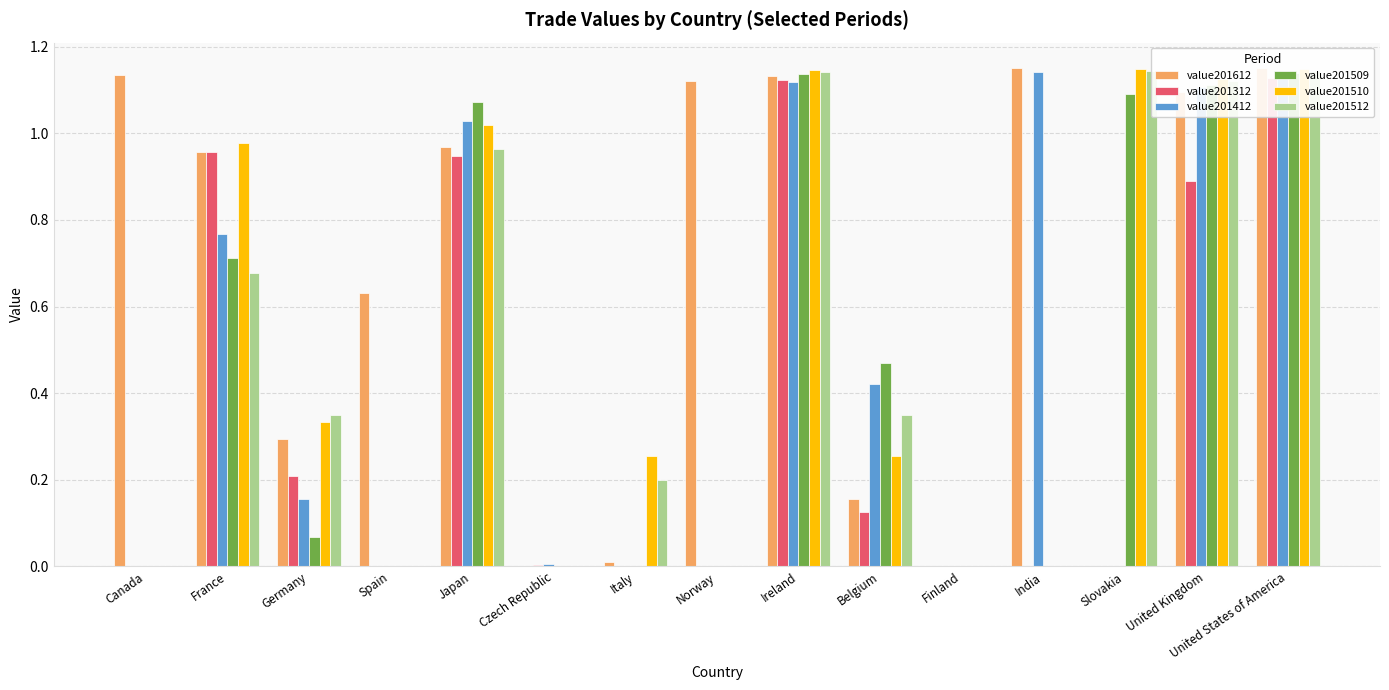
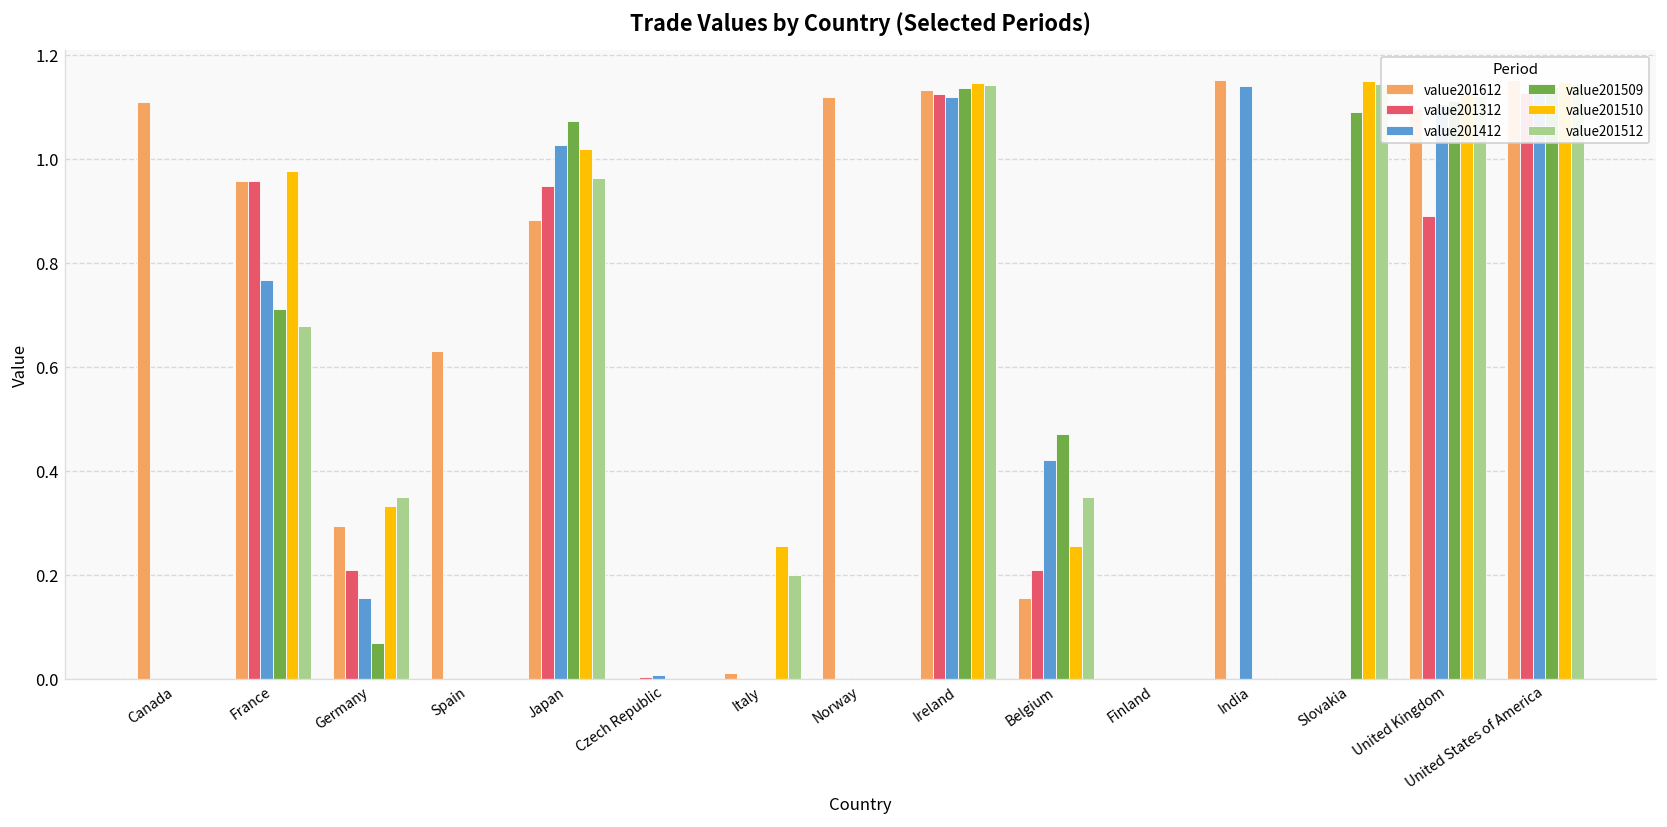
  {
    "value201612": {
-     "Canada": 1.13,
+     "Canada": 1.11,
      "France": 0.96,
      "Germany": 0.29,
      "Spain": 0.63,
-     "Japan": 0.97,
+     "Japan": 0.88,
      "Czech Republic": 0.00,
      "Italy": 0.01,
      "Norway": 1.12,
      "Ireland": 1.13,
      "Belgium": 0.15,
      "Finland": 0.00,
      "India": 1.15,
      "Slovakia": 0.00
    },
    "value201312": {
      "Canada": 0.00,
      "France": 0.96,
      "Germany": 0.21,
      "Spain": 0.00,
      "Japan": 0.95,
      "Italy": 0.00,
      "Norway": 0.00,
      "Ireland": 1.12,
-     "Belgium": 0.13,
+     "Belgium": 0.21,
      "Finland": 0.00,
      "India": 0.00,
      "Slovakia": 0.00,
      "United Kingdom": 0.89
    },
    "value201412": {
      "Canada": 0.00,
      "France": 0.77,
      "Germany": 0.15,
      "Spain": 0.00,
      "Japan": 1.03,
      "Czech Republic": 0.01,
      "Italy": 0.00,
      "Norway": 0.00,
      "Ireland": 1.12,
      "Belgium": 0.42,
      "Finland": 0.00,
      "India": 1.14,
      "Slovakia": 0.00
    },
    "value201509": {
      "Canada": 0.00,
      "France": 0.71,
      "Germany": 0.07,
      "Spain": 0.00,
      "Japan": 1.07,
      "Czech Republic": 0.00,
      "Italy": 0.00,
      "Norway": 0.00,
      "Ireland": 1.14,
      "Belgium": 0.47,
      "Finland": 0.00,
      "India": 0.00,
      "Slovakia": 1.09
    },
    "value201510": {
      "Canada": 0.00,
      "France": 0.98,
      "Germany": 0.33,
      "Spain": 0.00,
      "Japan": 1.02,
      "Czech Republic": 0.00,
      "Italy": 0.26,
      "Norway": 0.00,
      "Ireland": 1.15,
      "Belgium": 0.26,
      "Finland": 0.00,
      "India": 0.00,
      "Slovakia": 1.15
    },
    "value201512": {
      "Canada": 0.00,
      "France": 0.68,
      "Germany": 0.35,
      "Spain": 0.00,
      "Japan": 0.96,
      "Czech Republic": 0.00,
      "Italy": 0.20,
      "Norway": 0.00,
      "Ireland": 1.14,
      "Belgium": 0.35,
      "Finland": 0.00,
      "India": 0.00
    }
  }
